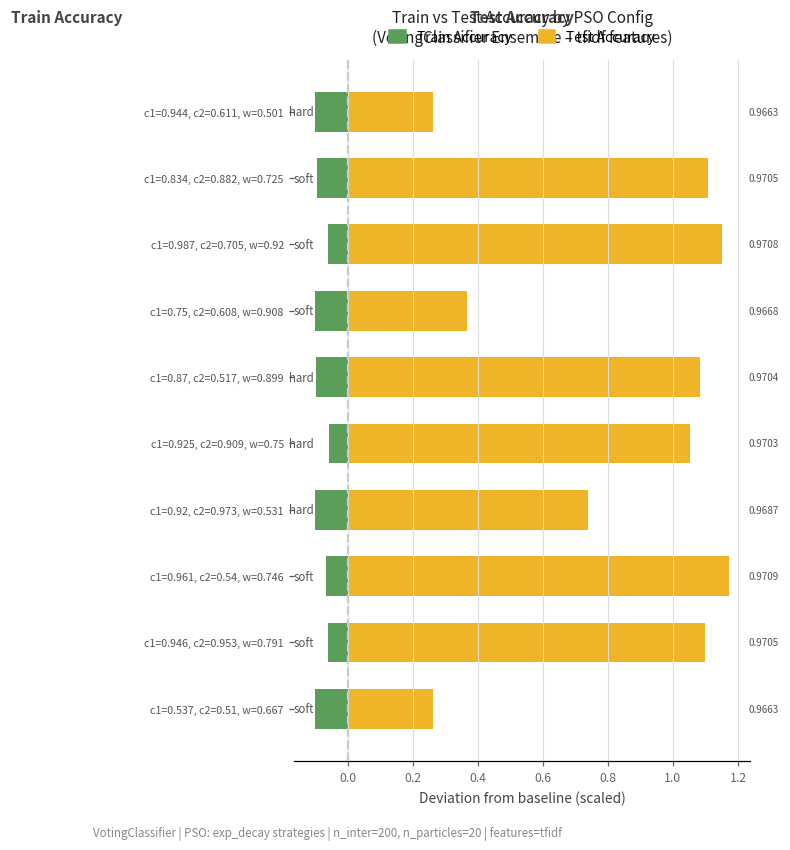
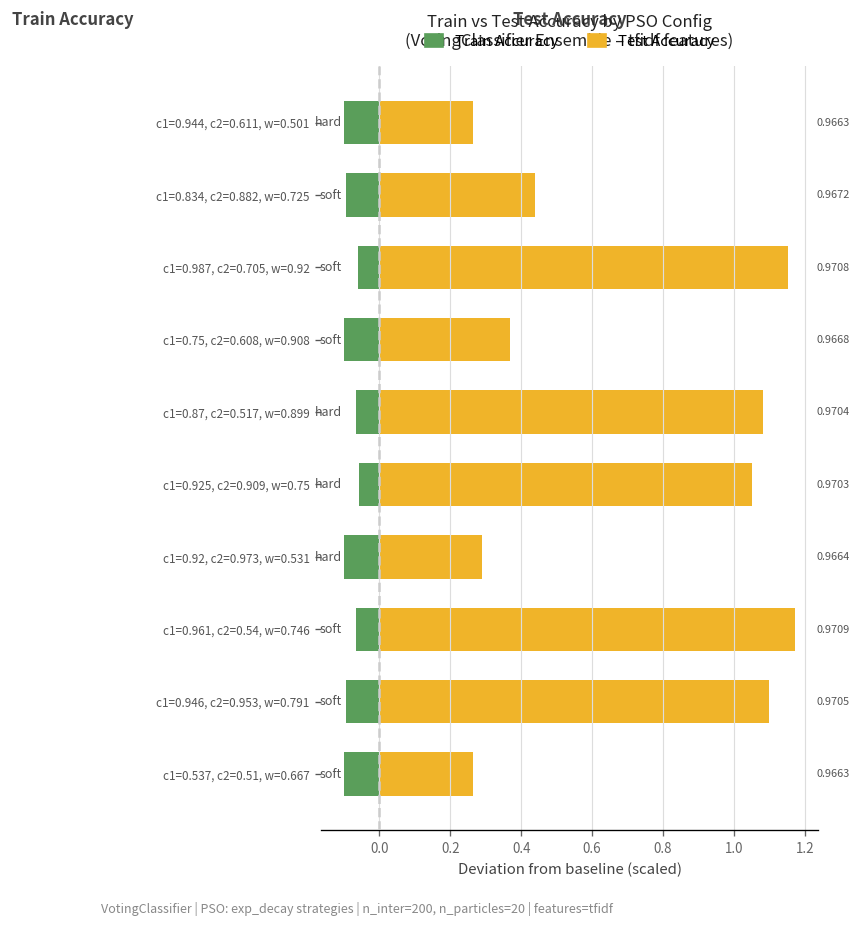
  {
    "Train Accuracy": {
      "c1=0.944, c2=0.611, w=0.501": -0.10,
      "c1=0.834, c2=0.882, w=0.725": -0.09,
      "c1=0.987, c2=0.705, w=0.92": -0.06,
      "c1=0.75, c2=0.608, w=0.908": -0.10,
-     "c1=0.87, c2=0.517, w=0.899": -0.10,
+     "c1=0.87, c2=0.517, w=0.899": -0.07,
      "c1=0.925, c2=0.909, w=0.75": -0.06,
      "c1=0.92, c2=0.973, w=0.531": -0.10,
      "c1=0.961, c2=0.54, w=0.746": -0.07,
-     "c1=0.946, c2=0.953, w=0.791": -0.06,
+     "c1=0.946, c2=0.953, w=0.791": -0.09,
      "c1=0.537, c2=0.51, w=0.667": -0.10
    },
    "Test Accuracy": {
-     "c1=0.834, c2=0.882, w=0.725": 0.9705,
-     "c1=0.92, c2=0.973, w=0.531": 0.9687
+     "c1=0.834, c2=0.882, w=0.725": 0.9672,
+     "c1=0.92, c2=0.973, w=0.531": 0.9664
    }
  }
